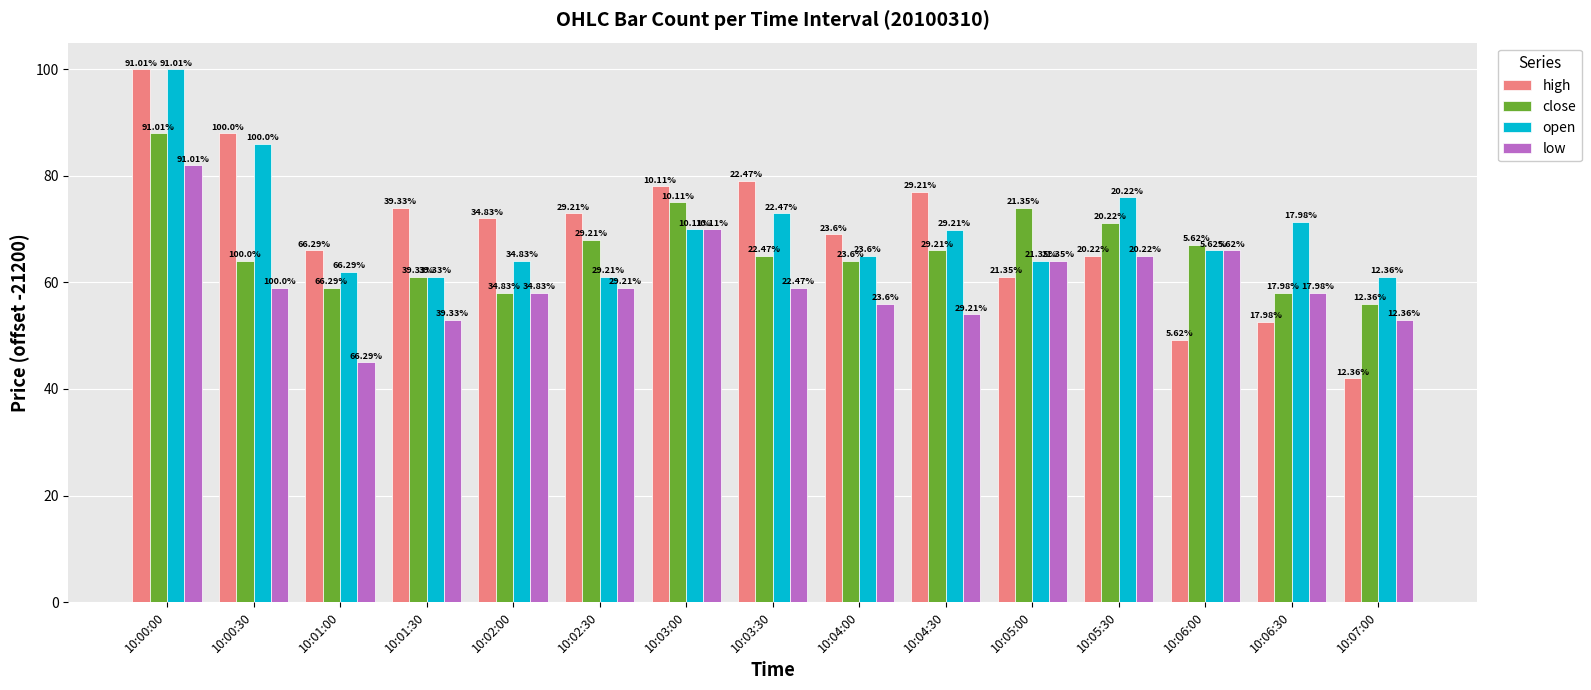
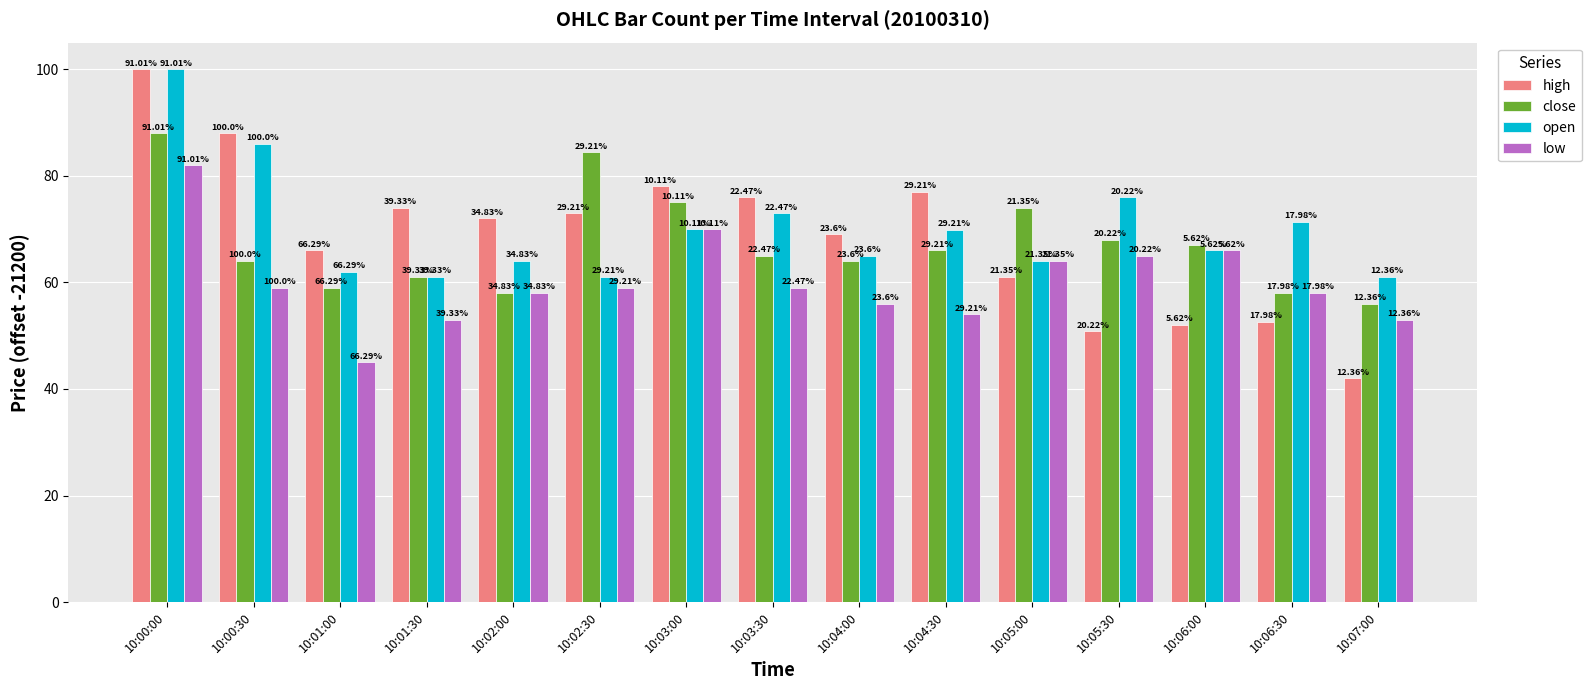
  {
    "high": {
-     "10:03:30": 79,
-     "10:05:30": 65,
-     "10:06:00": 49
+     "10:03:30": 76,
+     "10:05:30": 51,
+     "10:06:00": 52
    },
    "close": {
-     "10:02:30": 68,
-     "10:05:30": 71
+     "10:02:30": 84,
+     "10:05:30": 68
    },
    "low": {
      "10:02:30": 59
    }
  }
